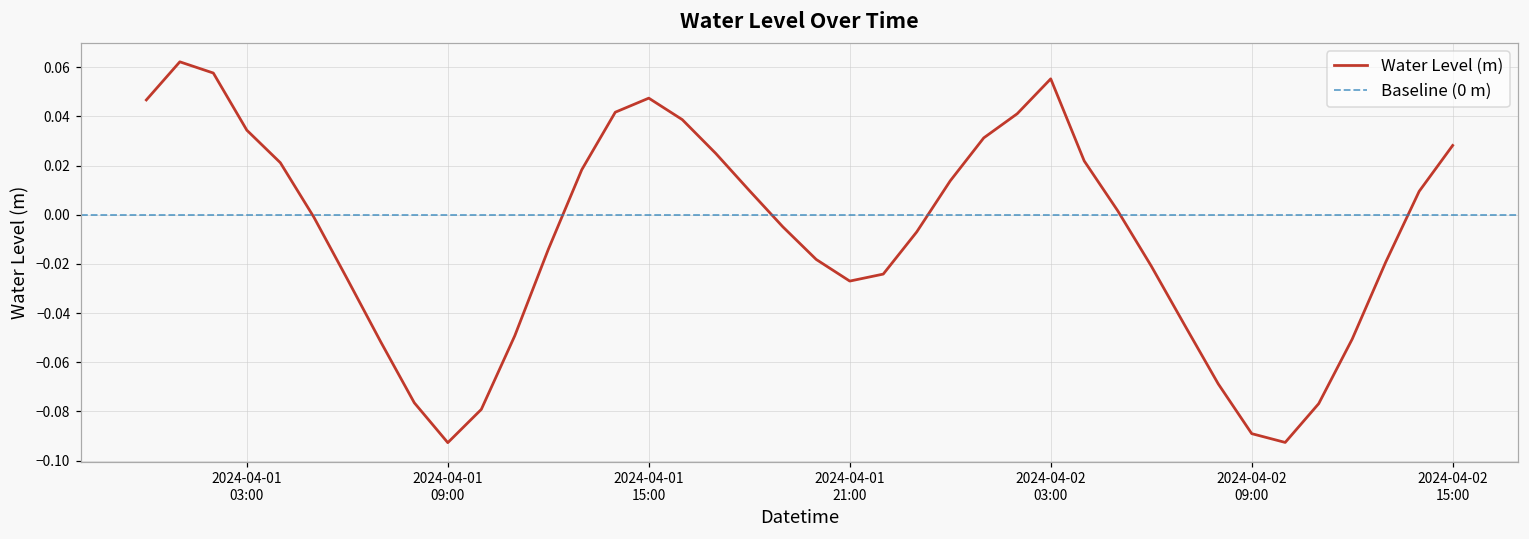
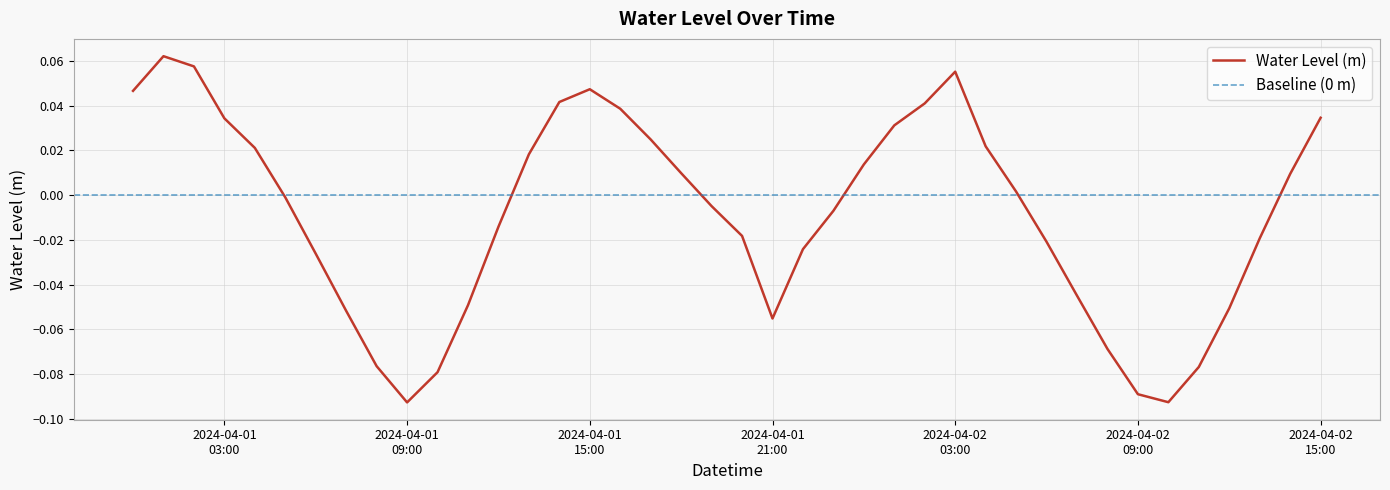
  {
    "2024-04-01 03:00": 0.034,
    "2024-04-01 09:00": -0.093,
    "2024-04-01 15:00": 0.047,
-   "2024-04-01 21:00": -0.027,
+   "2024-04-01 21:00": -0.055,
    "2024-04-02 03:00": 0.055,
    "2024-04-02 09:00": -0.089,
-   "2024-04-02 15:00": 0.028
+   "2024-04-02 15:00": 0.035
  }
